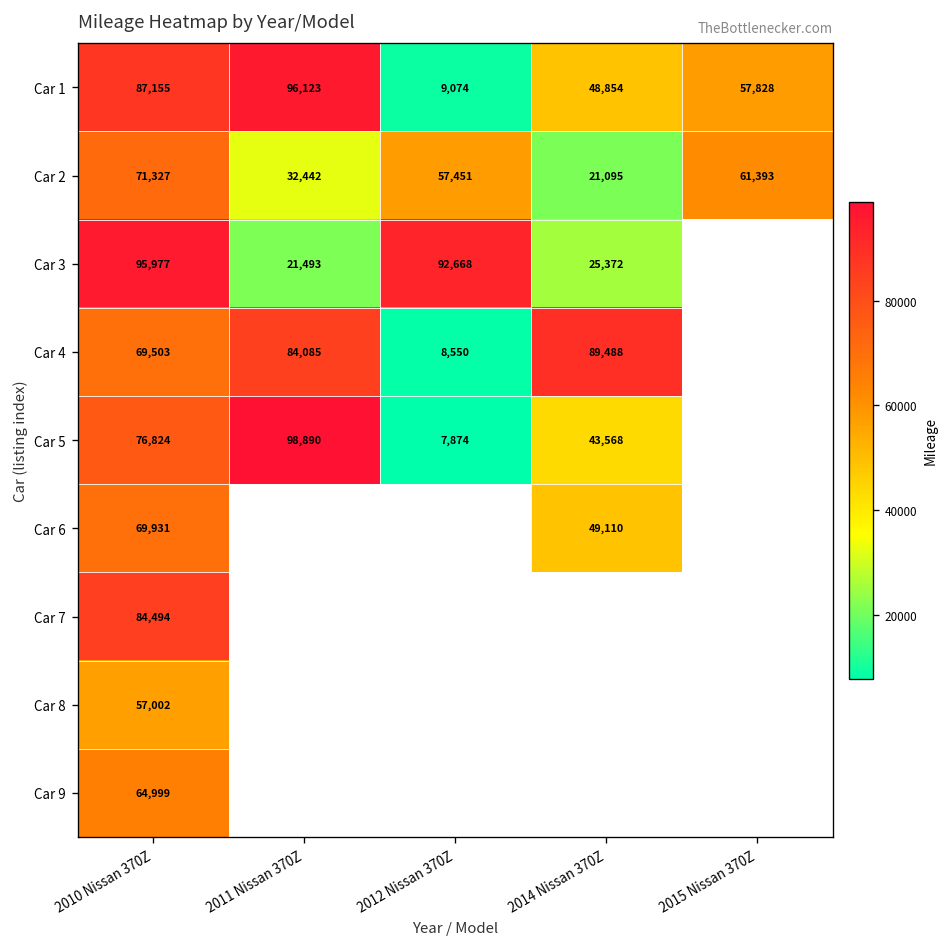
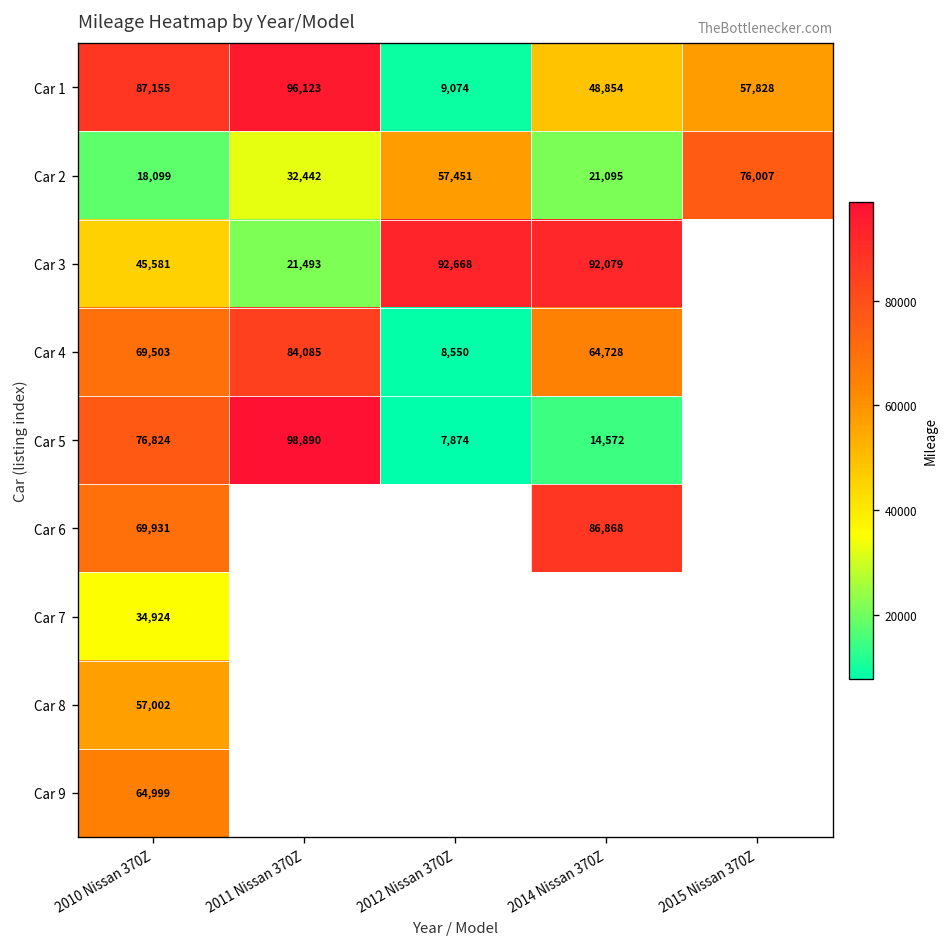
  {
    "Car 1": {
      "2010 Nissan 370Z": "87,155",
      "2011 Nissan 370Z": "96,123",
      "2012 Nissan 370Z": "9,074",
      "2014 Nissan 370Z": "48,854",
      "2015 Nissan 370Z": "57,828"
    },
    "Car 2": {
-     "2010 Nissan 370Z": "71,327",
+     "2010 Nissan 370Z": "18,099",
      "2011 Nissan 370Z": "32,442",
      "2012 Nissan 370Z": "57,451",
      "2014 Nissan 370Z": "21,095",
-     "2015 Nissan 370Z": "61,393"
+     "2015 Nissan 370Z": "76,007"
    },
    "Car 3": {
-     "2010 Nissan 370Z": "95,977",
+     "2010 Nissan 370Z": "45,581",
      "2011 Nissan 370Z": "21,493",
      "2012 Nissan 370Z": "92,668",
-     "2014 Nissan 370Z": "25,372"
+     "2014 Nissan 370Z": "92,079"
    },
    "Car 4": {
      "2010 Nissan 370Z": "69,503",
      "2011 Nissan 370Z": "84,085",
      "2012 Nissan 370Z": "8,550",
-     "2014 Nissan 370Z": "89,488"
+     "2014 Nissan 370Z": "64,728"
    },
    "Car 5": {
      "2010 Nissan 370Z": "76,824",
      "2011 Nissan 370Z": "98,890",
      "2012 Nissan 370Z": "7,874",
-     "2014 Nissan 370Z": "43,568"
+     "2014 Nissan 370Z": "14,572"
    },
    "Car 6": {
      "2010 Nissan 370Z": "69,931",
-     "2014 Nissan 370Z": "49,110"
+     "2014 Nissan 370Z": "86,868"
    },
    "Car 7": {
-     "2010 Nissan 370Z": "84,494"
+     "2010 Nissan 370Z": "34,924"
    },
    "Car 8": {
      "2010 Nissan 370Z": "57,002"
    },
    "Car 9": {
      "2010 Nissan 370Z": "64,999"
    }
  }
